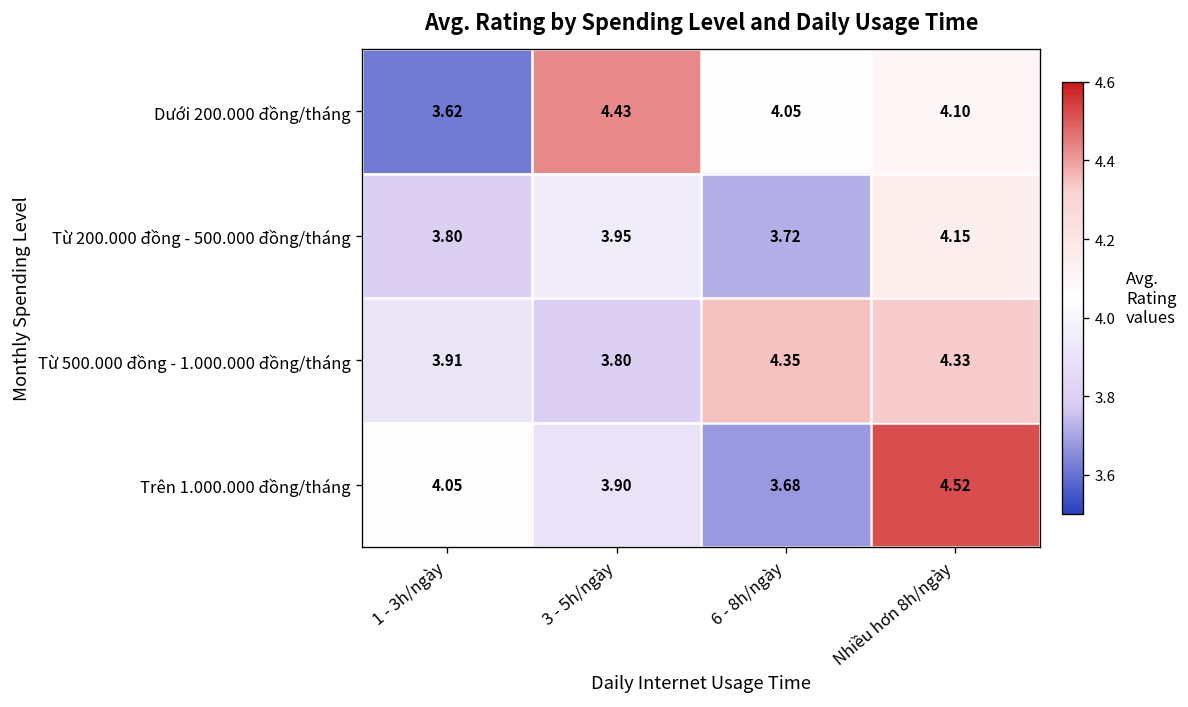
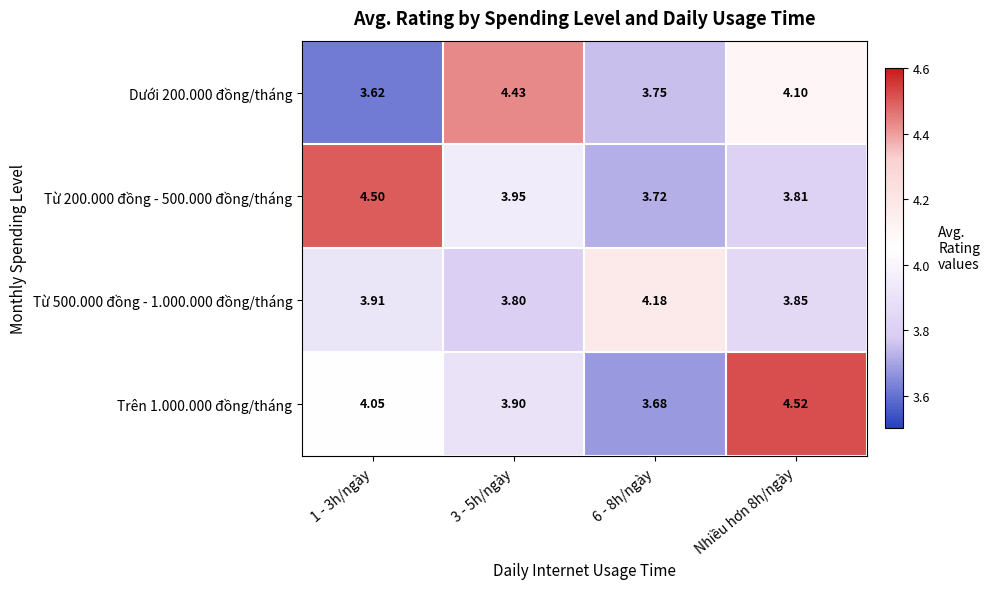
  {
    "Dưới 200.000 đồng/tháng": {
      "1 - 3h/ngày": 3.62,
      "3 - 5h/ngày": 4.43,
-     "6 - 8h/ngày": 4.05,
+     "6 - 8h/ngày": 3.75,
      "Nhiều hơn 8h/ngày": 4.10
    },
    "Từ 200.000 đồng - 500.000 đồng/tháng": {
-     "1 - 3h/ngày": 3.80,
+     "1 - 3h/ngày": 4.50,
      "3 - 5h/ngày": 3.95,
      "6 - 8h/ngày": 3.72,
-     "Nhiều hơn 8h/ngày": 4.15
+     "Nhiều hơn 8h/ngày": 3.81
    },
    "Từ 500.000 đồng - 1.000.000 đồng/tháng": {
      "1 - 3h/ngày": 3.91,
      "3 - 5h/ngày": 3.80,
-     "6 - 8h/ngày": 4.35,
-     "Nhiều hơn 8h/ngày": 4.33
+     "6 - 8h/ngày": 4.18,
+     "Nhiều hơn 8h/ngày": 3.85
    },
    "Trên 1.000.000 đồng/tháng": {
      "1 - 3h/ngày": 4.05,
      "3 - 5h/ngày": 3.90,
      "6 - 8h/ngày": 3.68,
      "Nhiều hơn 8h/ngày": 4.52
    }
  }
